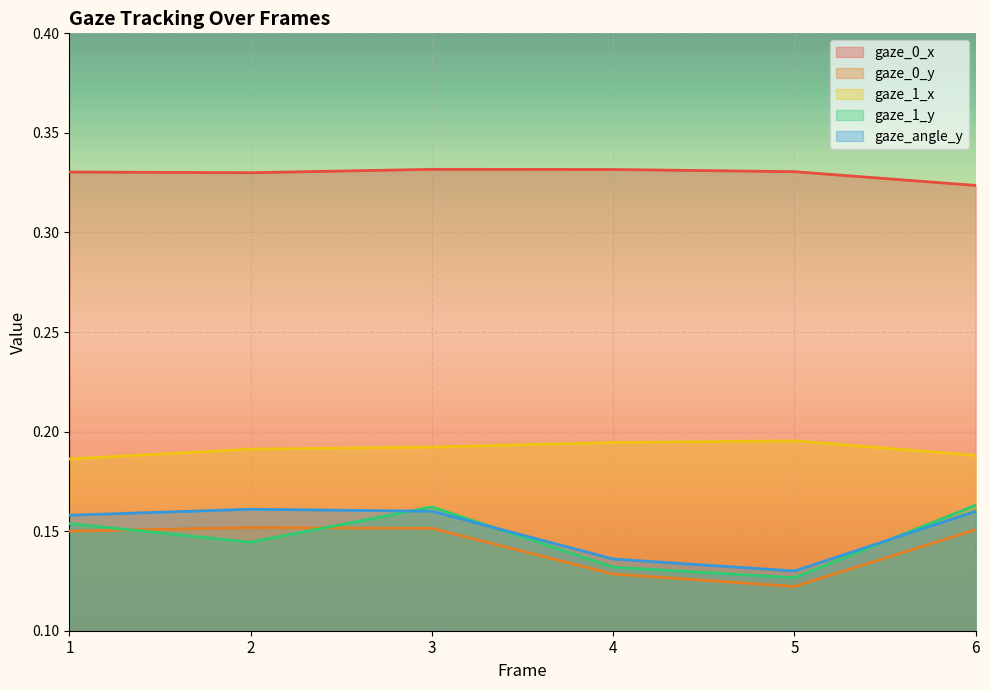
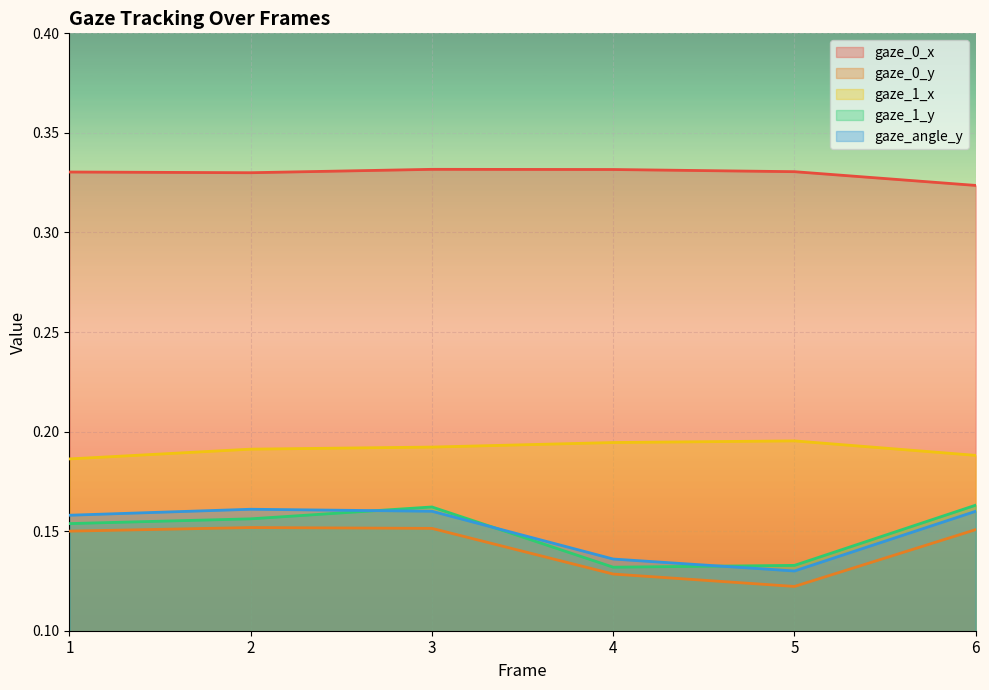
  {
    "gaze_1_y": {
      "1": 0.154,
-     "2": 0.144,
+     "2": 0.156,
      "3": 0.162,
      "4": 0.132,
-     "5": 0.127,
+     "5": 0.133,
      "6": 0.163
    },
    "gaze_angle_y": {
      "1": 0.158,
      "2": 0.161,
      "3": 0.160,
      "4": 0.136,
      "5": 0.130,
      "6": 0.160
    }
  }
